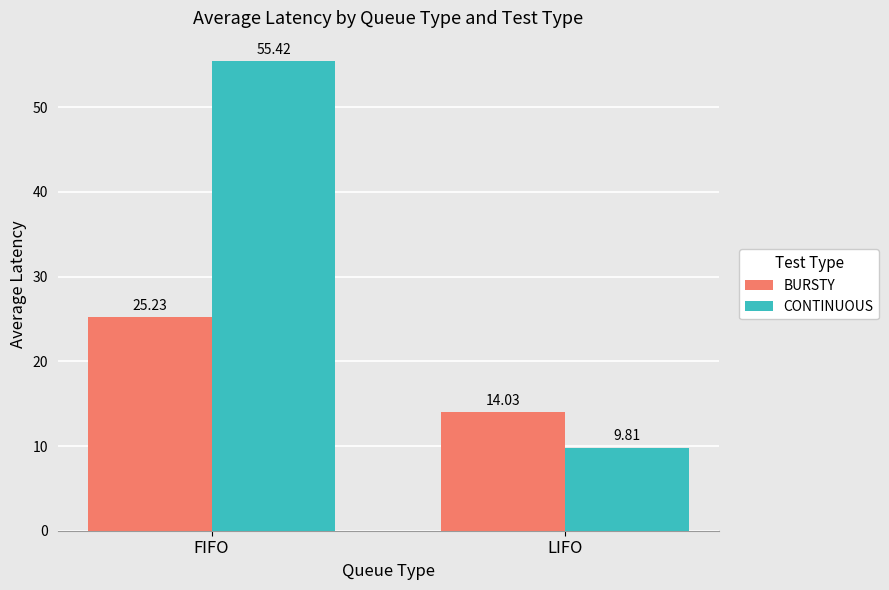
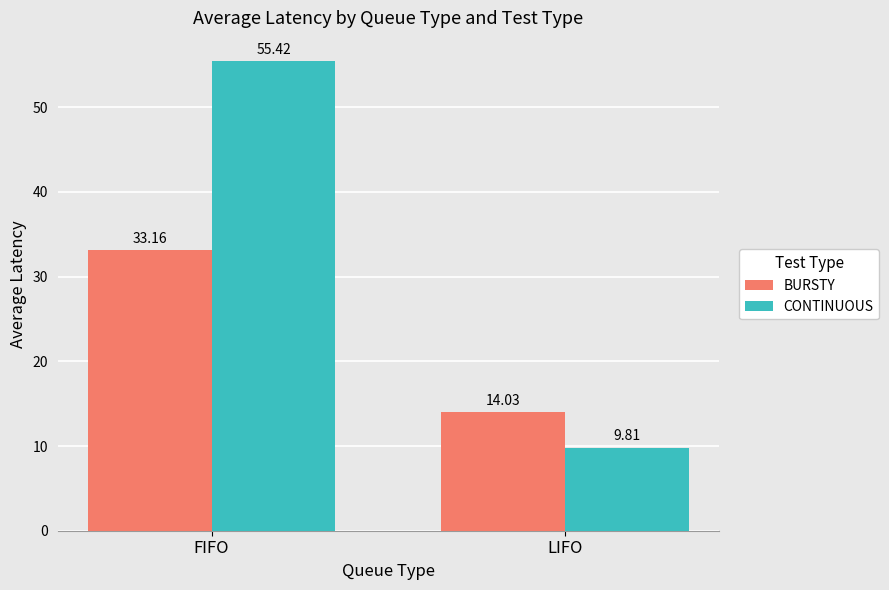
  {
    "BURSTY": {
-     "FIFO": 25.23,
+     "FIFO": 33.16,
      "LIFO": 14.03
    },
    "CONTINUOUS": {
      "FIFO": 55.42,
      "LIFO": 9.81
    }
  }
